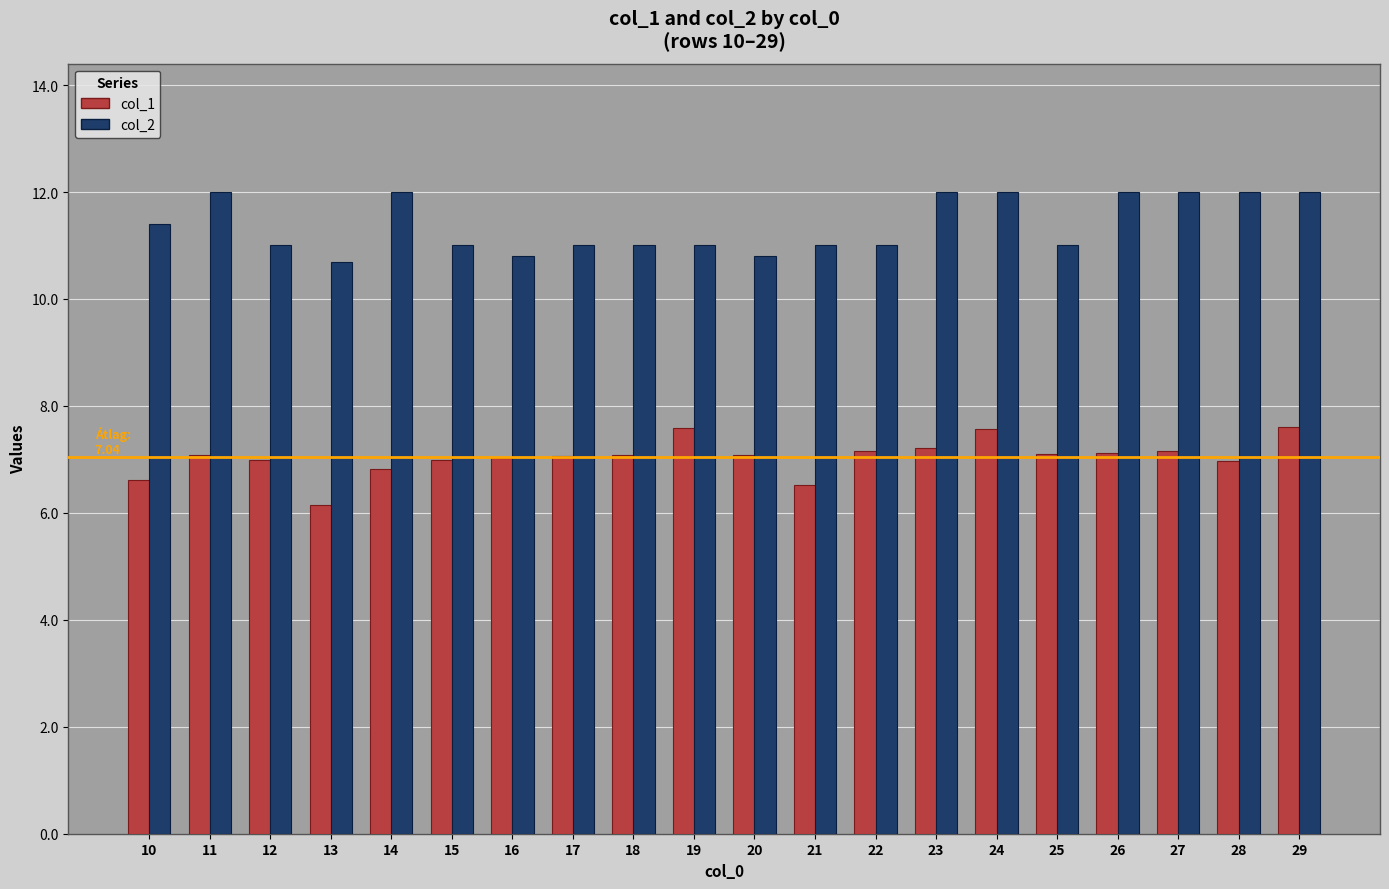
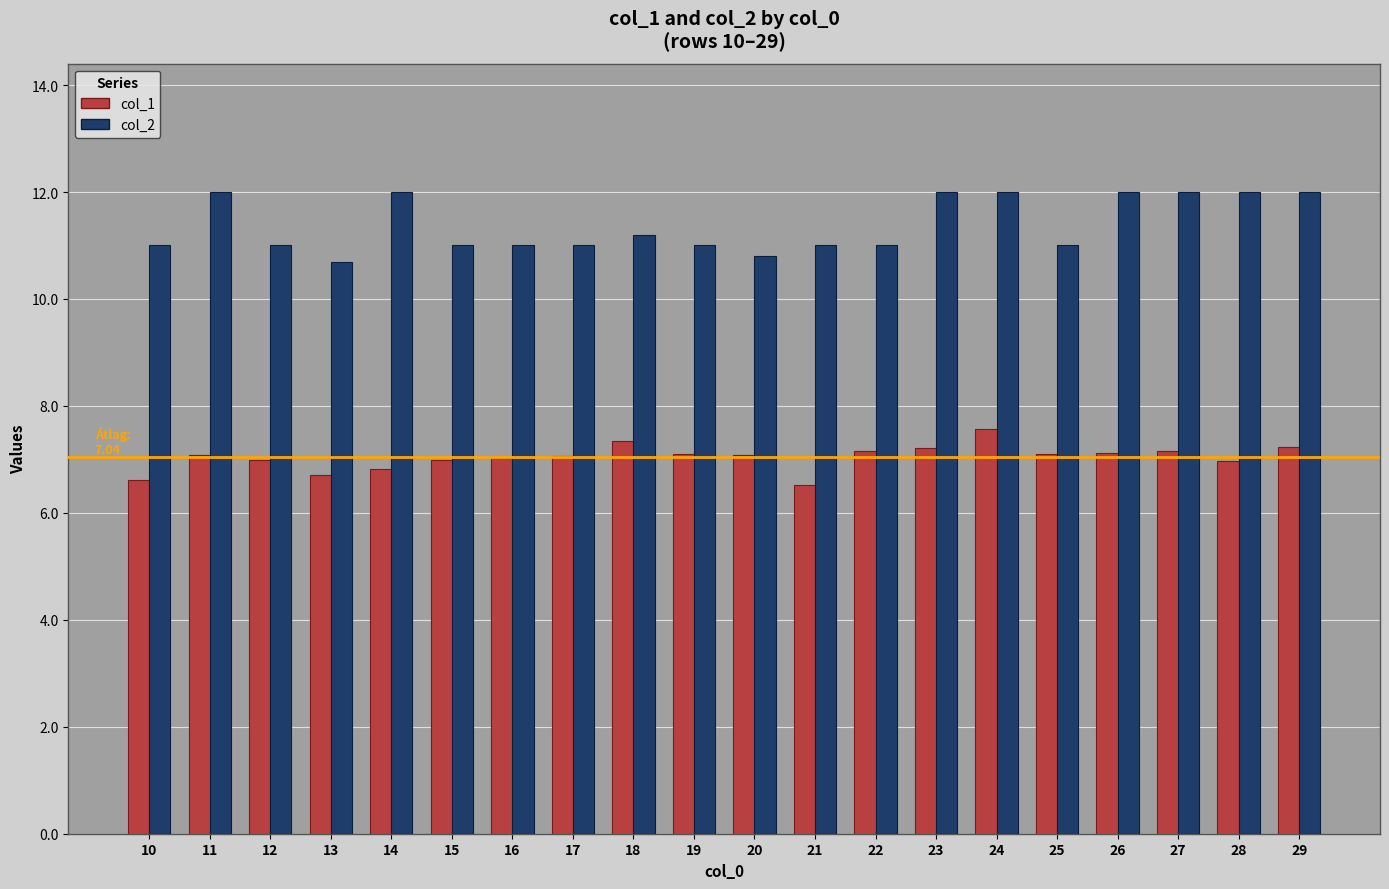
  {
    "col_1": {
      "10": 6.6,
      "11": 7.1,
      "12": 7.0,
-     "13": 6.1,
+     "13": 6.7,
      "14": 6.8,
      "15": 7.0,
      "16": 7.0,
      "17": 7.1,
-     "18": 7.1,
-     "19": 7.6,
+     "18": 7.3,
+     "19": 7.1,
      "20": 7.1,
      "21": 6.5,
      "22": 7.2,
      "23": 7.2,
      "24": 7.6,
      "25": 7.1,
      "26": 7.1,
      "27": 7.1,
      "28": 7.0,
-     "29": 7.6
+     "29": 7.2
    },
    "col_2": {
-     "10": 11.4,
+     "10": 11.0,
      "11": 12.0,
      "12": 11.0,
      "13": 10.7,
      "14": 12.0,
      "15": 11.0,
-     "16": 10.8,
+     "16": 11.0,
      "17": 11.0,
-     "18": 11.0,
+     "18": 11.2,
      "19": 11.0,
      "20": 10.8,
      "21": 11.0,
      "22": 11.0,
      "23": 12.0,
      "24": 12.0,
      "25": 11.0,
      "26": 12.0,
      "27": 12.0,
      "28": 12.0,
      "29": 12.0
    }
  }
